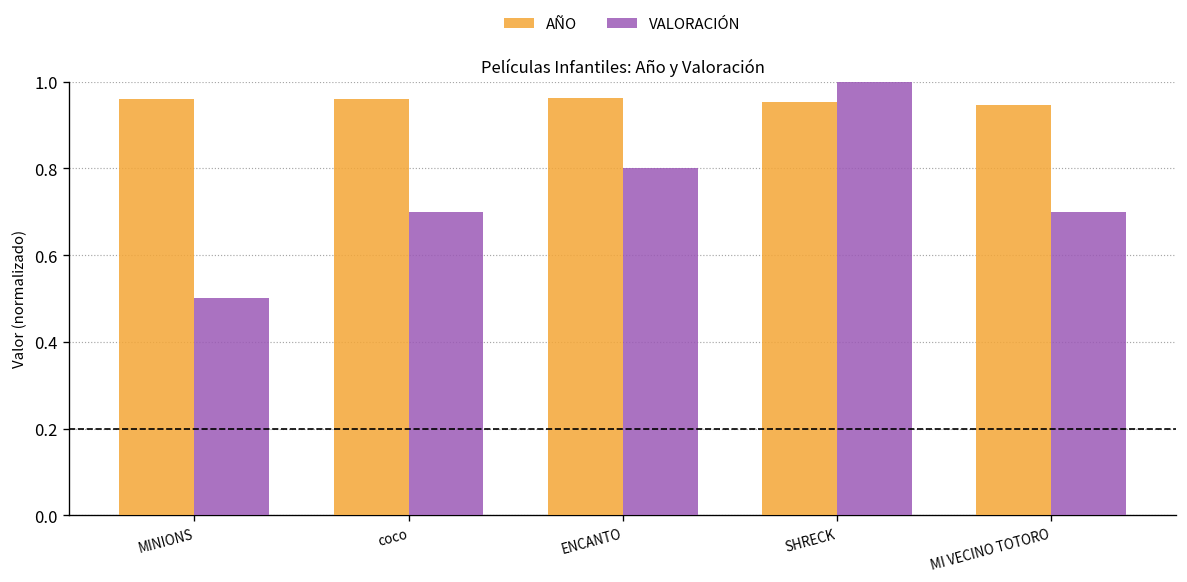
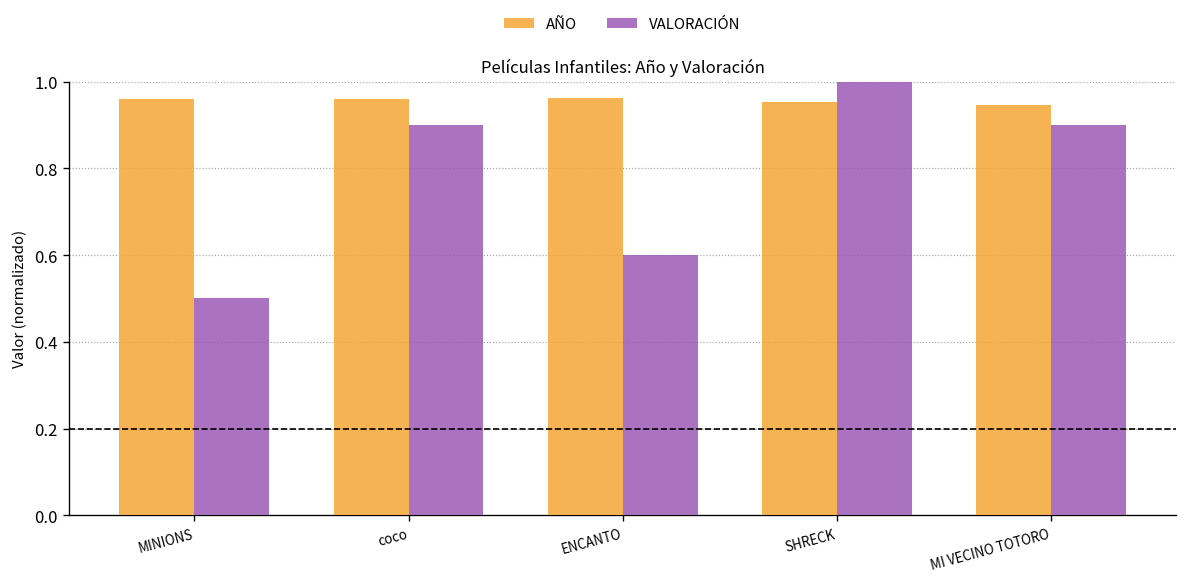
  {
    "AÑO": {
      "MINIONS": 0.96,
      "coco": 0.96,
      "ENCANTO": 0.96,
      "SHRECK": 0.95,
      "MI VECINO TOTORO": 0.95
    },
    "VALORACIÓN": {
      "MINIONS": 0.50,
-     "coco": 0.70,
-     "ENCANTO": 0.80,
+     "coco": 0.90,
+     "ENCANTO": 0.60,
      "SHRECK": 1.00,
-     "MI VECINO TOTORO": 0.70
+     "MI VECINO TOTORO": 0.90
    }
  }
